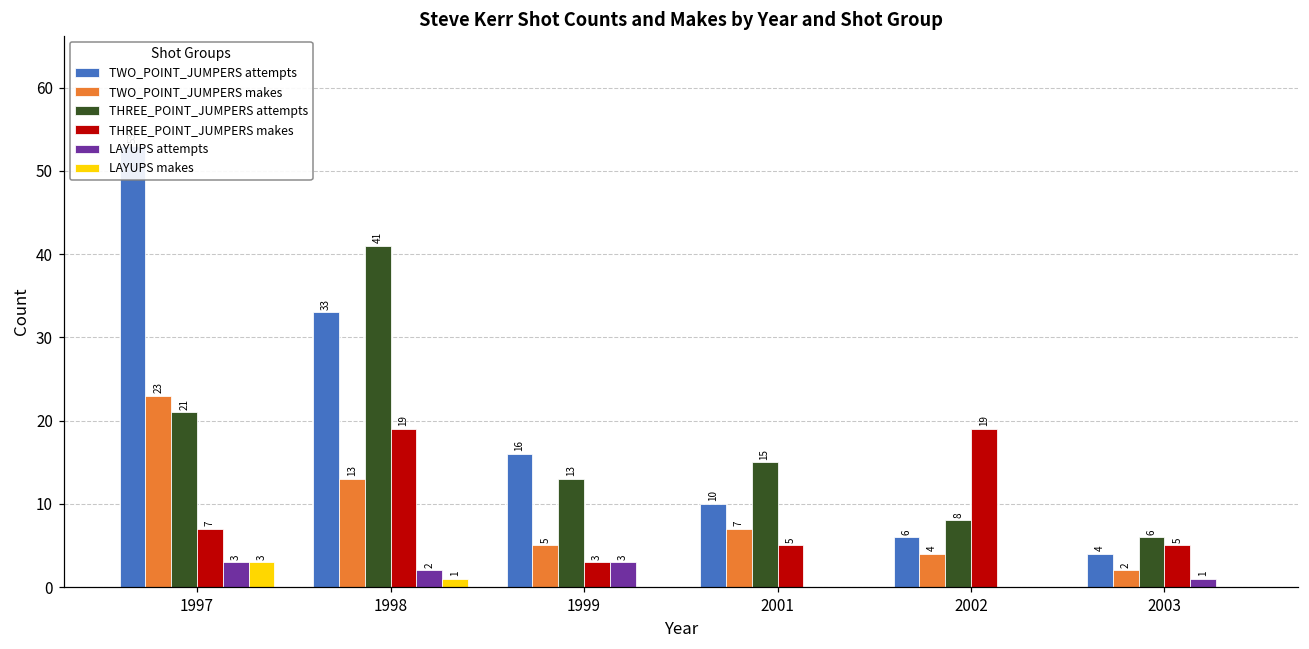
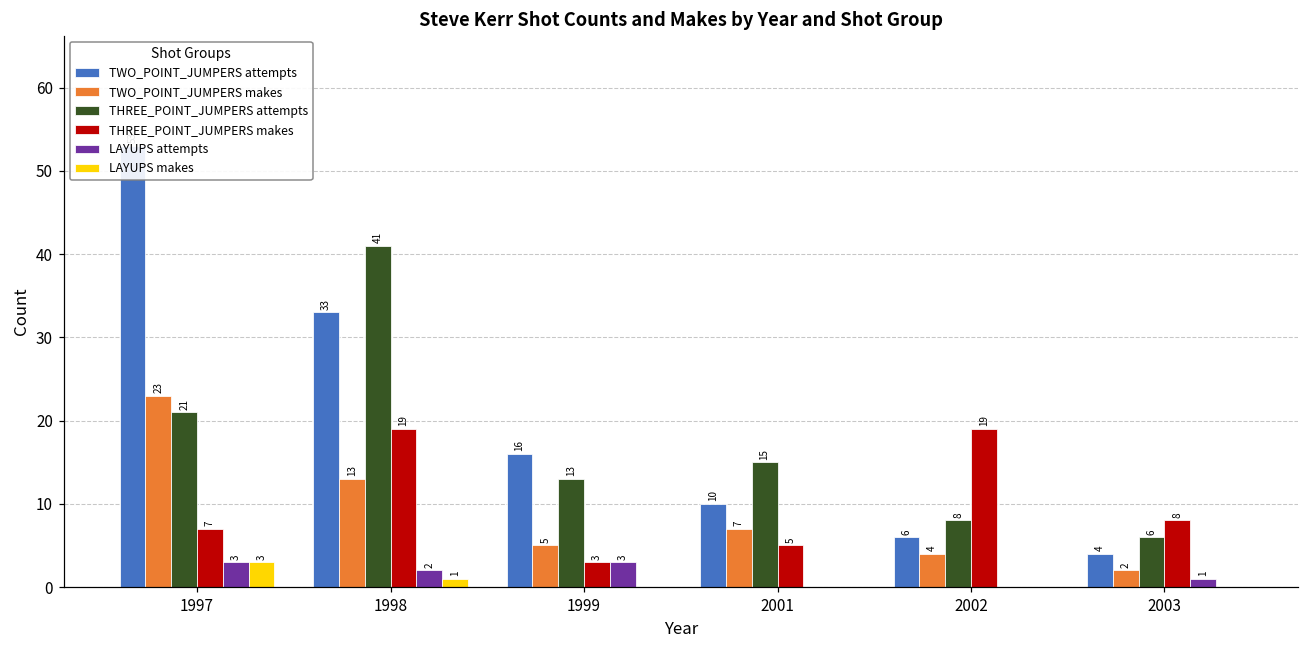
  {
    "TWO_POINT_JUMPERS attempts": {
      "1998": 33,
      "1999": 16,
      "2001": 10,
      "2002": 6,
      "2003": 4
    },
    "TWO_POINT_JUMPERS makes": {
      "1997": 23,
      "1998": 13,
      "1999": 5,
      "2001": 7,
      "2002": 4,
      "2003": 2
    },
    "THREE_POINT_JUMPERS attempts": {
      "1997": 21,
      "1998": 41,
      "1999": 13,
      "2001": 15,
      "2002": 8,
      "2003": 6
    },
    "THREE_POINT_JUMPERS makes": {
      "1997": 7,
      "1998": 19,
      "1999": 3,
      "2001": 5,
      "2002": 19,
-     "2003": 5
+     "2003": 8
    },
    "LAYUPS attempts": {
      "1997": 3,
      "1998": 2,
      "1999": 3,
      "2003": 1
    },
    "LAYUPS makes": {
      "1997": 3,
      "1998": 1
    }
  }
